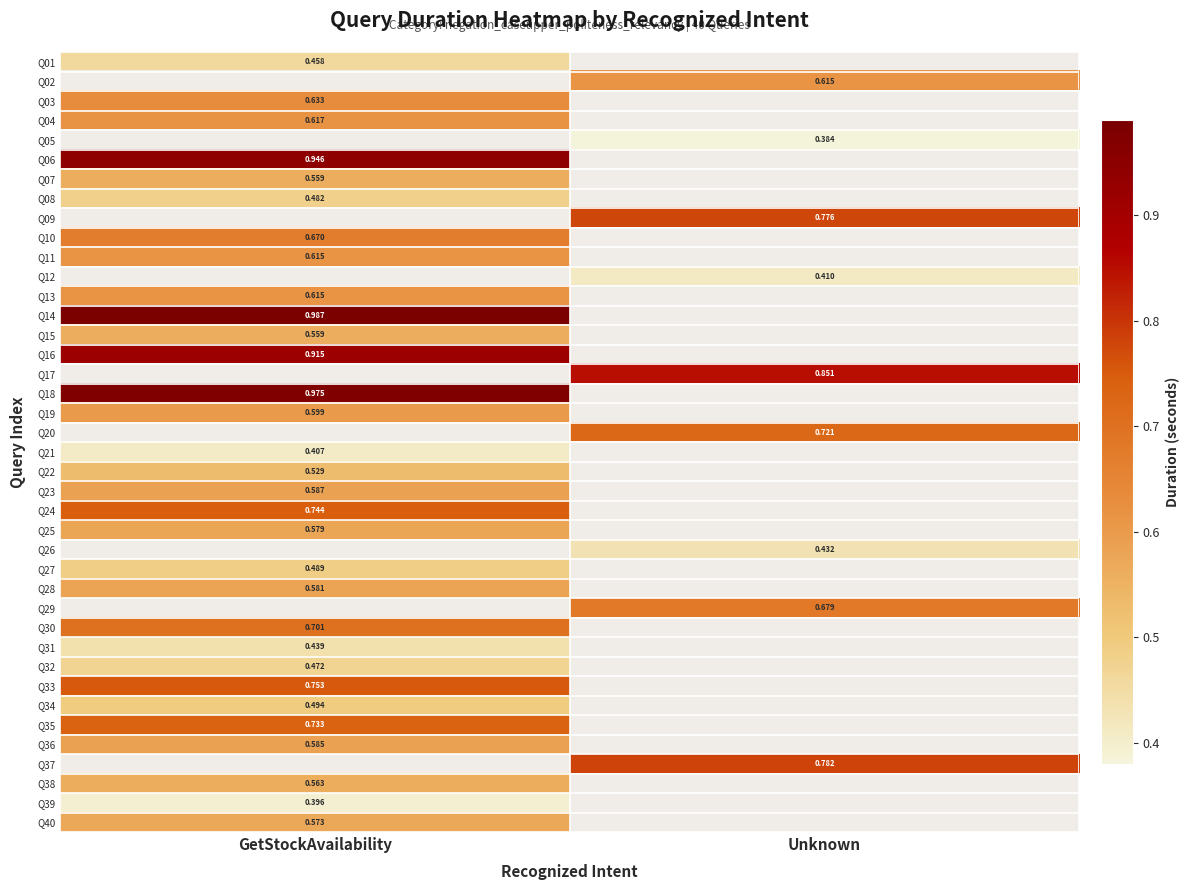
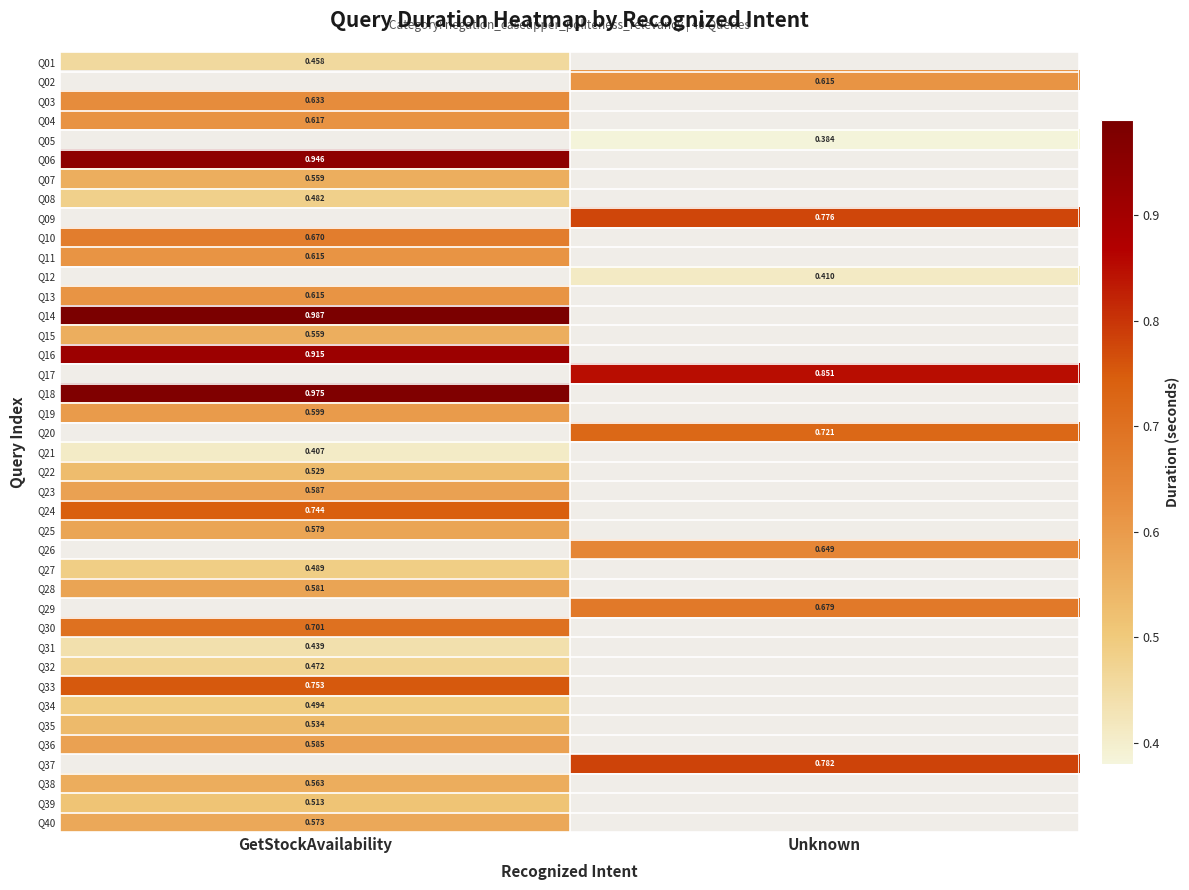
  {
    "Q01": {
      "GetStockAvailability": 0.458
    },
    "Q02": {
      "Unknown": 0.615
    },
    "Q03": {
      "GetStockAvailability": 0.633
    },
    "Q04": {
      "GetStockAvailability": 0.617
    },
    "Q05": {
      "Unknown": 0.384
    },
    "Q06": {
      "GetStockAvailability": 0.946
    },
    "Q07": {
      "GetStockAvailability": 0.559
    },
    "Q08": {
      "GetStockAvailability": 0.482
    },
    "Q09": {
      "Unknown": 0.776
    },
    "Q10": {
      "GetStockAvailability": 0.670
    },
    "Q11": {
      "GetStockAvailability": 0.615
    },
    "Q12": {
      "Unknown": 0.410
    },
    "Q13": {
      "GetStockAvailability": 0.615
    },
    "Q14": {
      "GetStockAvailability": 0.987
    },
    "Q15": {
      "GetStockAvailability": 0.559
    },
    "Q16": {
      "GetStockAvailability": 0.915
    },
    "Q17": {
      "Unknown": 0.851
    },
    "Q18": {
      "GetStockAvailability": 0.975
    },
    "Q19": {
      "GetStockAvailability": 0.599
    },
    "Q20": {
      "Unknown": 0.721
    },
    "Q21": {
      "GetStockAvailability": 0.407
    },
    "Q22": {
      "GetStockAvailability": 0.529
    },
    "Q23": {
      "GetStockAvailability": 0.587
    },
    "Q24": {
      "GetStockAvailability": 0.744
    },
    "Q25": {
      "GetStockAvailability": 0.579
    },
    "Q26": {
-     "Unknown": 0.432
+     "Unknown": 0.649
    },
    "Q27": {
      "GetStockAvailability": 0.489
    },
    "Q28": {
      "GetStockAvailability": 0.581
    },
    "Q29": {
      "Unknown": 0.679
    },
    "Q30": {
      "GetStockAvailability": 0.701
    },
    "Q31": {
      "GetStockAvailability": 0.439
    },
    "Q32": {
      "GetStockAvailability": 0.472
    },
    "Q33": {
      "GetStockAvailability": 0.753
    },
    "Q34": {
      "GetStockAvailability": 0.494
    },
    "Q35": {
-     "GetStockAvailability": 0.733
+     "GetStockAvailability": 0.534
    },
    "Q36": {
      "GetStockAvailability": 0.585
    },
    "Q37": {
      "Unknown": 0.782
    },
    "Q38": {
      "GetStockAvailability": 0.563
    },
    "Q39": {
-     "GetStockAvailability": 0.396
+     "GetStockAvailability": 0.513
    },
    "Q40": {
      "GetStockAvailability": 0.573
    }
  }
